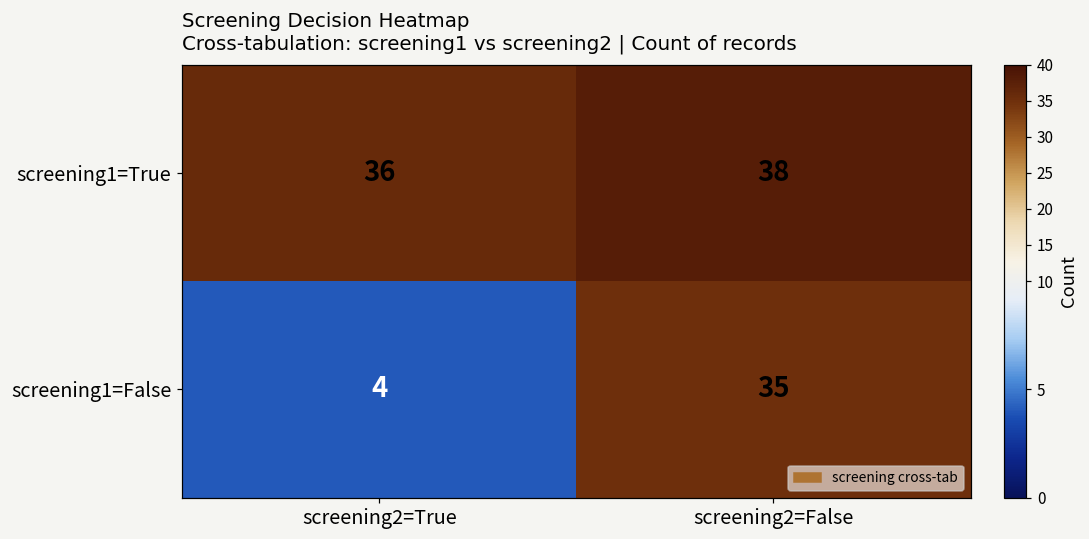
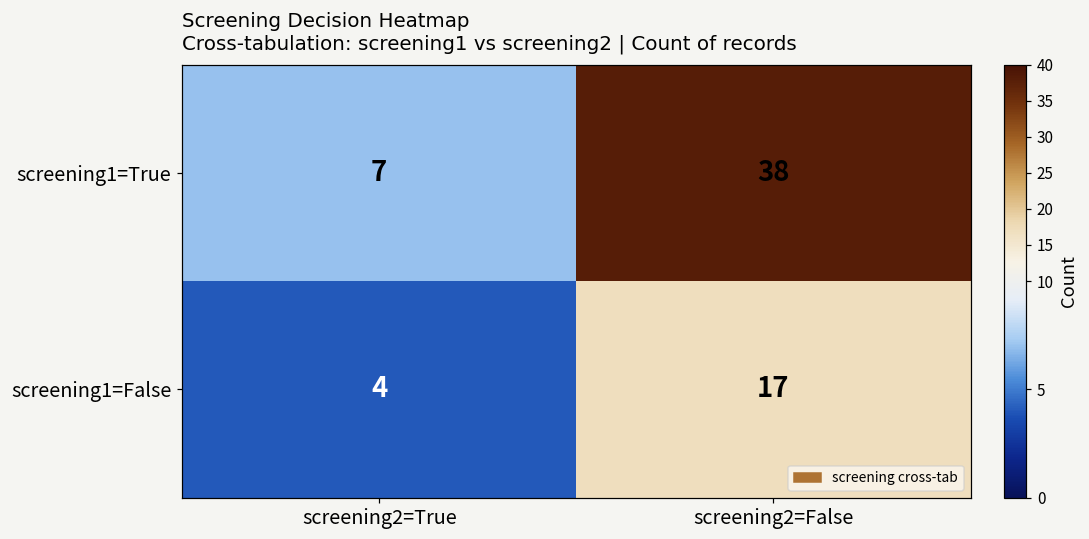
  {
    "screening1=True": {
-     "screening2=True": 36,
+     "screening2=True": 7,
      "screening2=False": 38
    },
    "screening1=False": {
      "screening2=True": 4,
-     "screening2=False": 35
+     "screening2=False": 17
    }
  }
